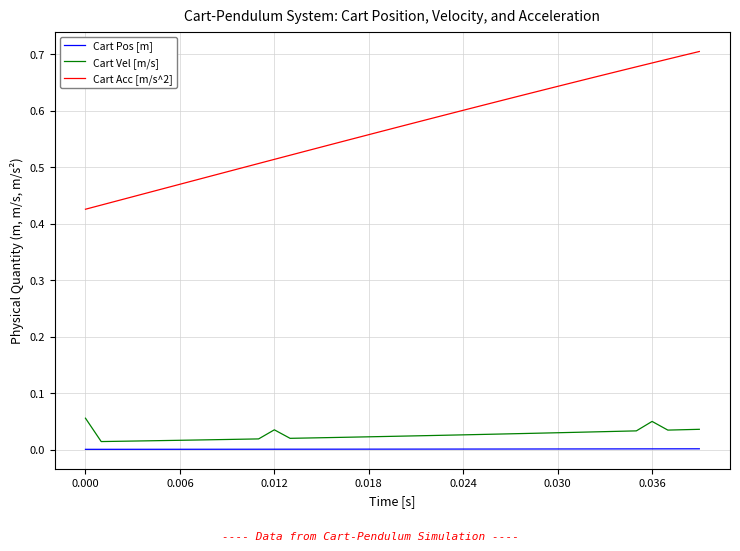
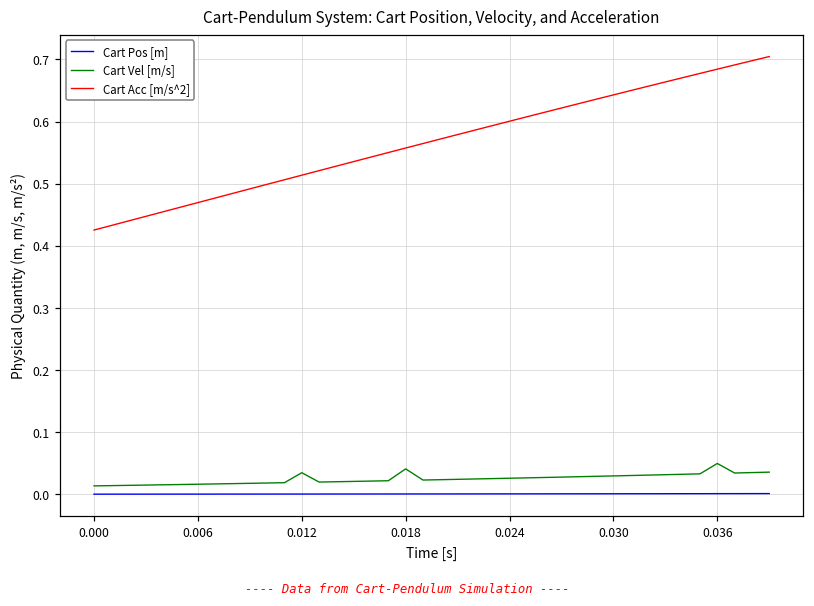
  {
    "Cart Pos [m]": {
      "0.000": 0.00,
      "0.006": 0.00,
      "0.012": 0.00,
      "0.018": 0.00,
      "0.024": 0.00,
      "0.030": 0.00,
      "0.036": 0.00
    },
    "Cart Vel [m/s]": {
-     "0.000": 0.06,
+     "0.000": 0.01,
      "0.006": 0.02,
      "0.012": 0.03,
-     "0.018": 0.02,
+     "0.018": 0.04,
      "0.024": 0.03,
      "0.030": 0.03,
      "0.036": 0.05
    },
    "Cart Acc [m/s^2]": {
      "0.000": 0.43,
      "0.006": 0.47,
      "0.012": 0.51,
      "0.018": 0.56,
      "0.024": 0.60,
      "0.030": 0.64,
      "0.036": 0.68
    }
  }
